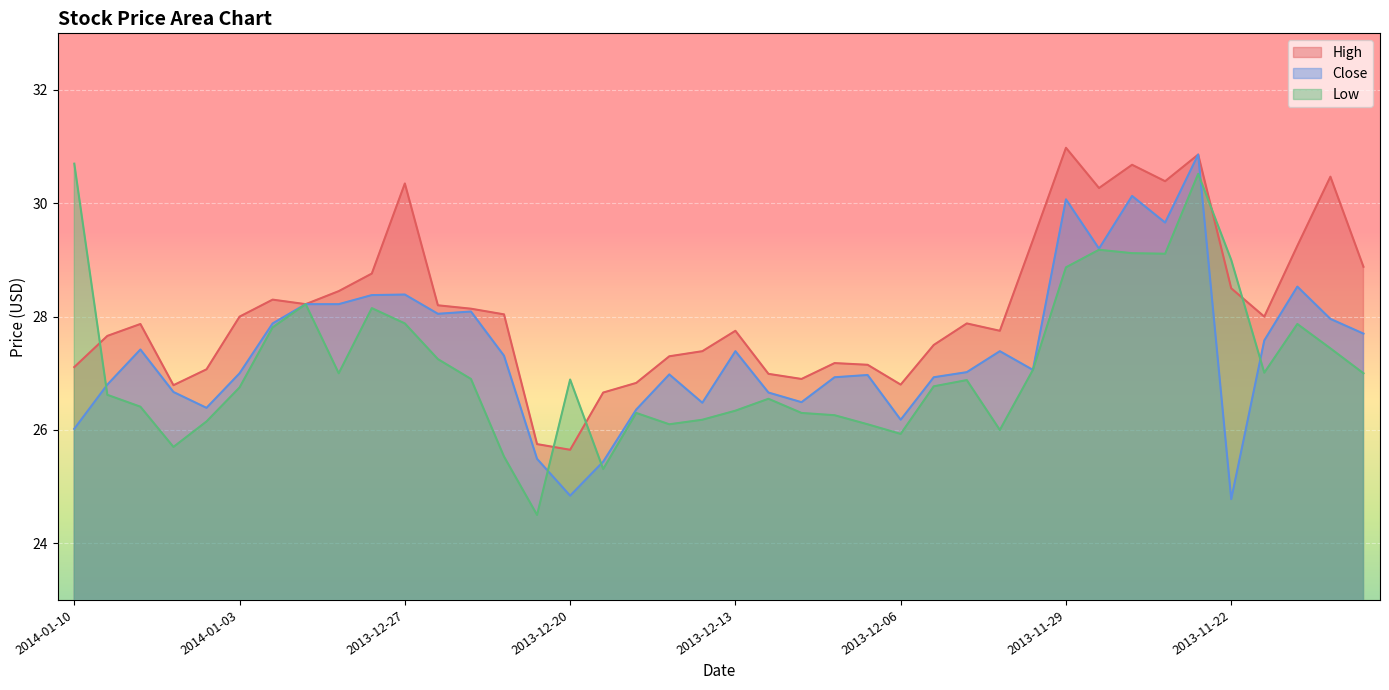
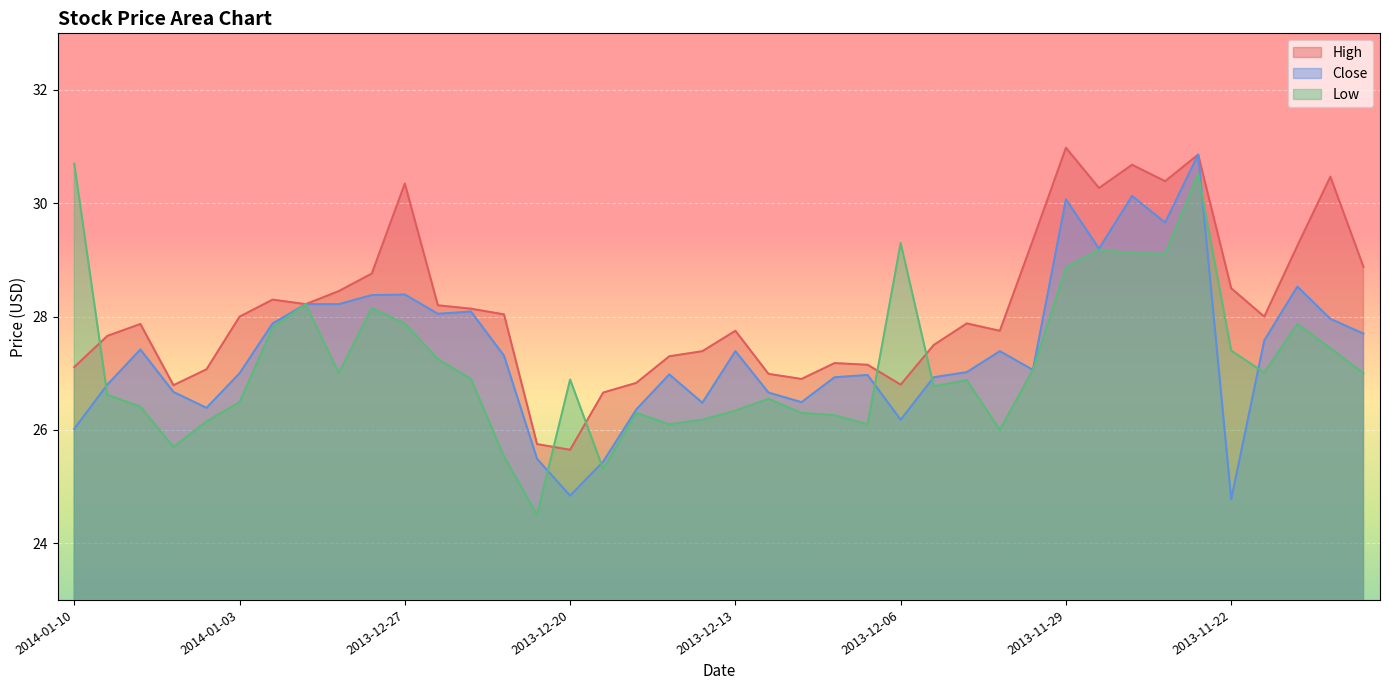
  {
    "High": {
      "2014-01-10": 27.1,
      "2014-01-03": 28.0,
      "2013-12-27": 30.4,
      "2013-12-20": 25.7,
      "2013-12-13": 27.8,
      "2013-12-06": 26.8,
      "2013-11-29": 31.0,
      "2013-11-22": 28.5
    },
    "Close": {
      "2014-01-10": 26.0,
      "2014-01-03": 27.0,
      "2013-12-27": 28.4,
      "2013-12-20": 24.8,
      "2013-12-13": 27.4,
      "2013-12-06": 26.2,
      "2013-11-29": 30.1,
      "2013-11-22": 24.8
    },
    "Low": {
      "2014-01-10": 30.7,
-     "2014-01-03": 26.8,
+     "2014-01-03": 26.5,
      "2013-12-27": 27.9,
      "2013-12-20": 26.9,
      "2013-12-13": 26.3,
-     "2013-12-06": 25.9,
+     "2013-12-06": 29.3,
      "2013-11-29": 28.9,
-     "2013-11-22": 29.0
+     "2013-11-22": 27.4
    }
  }
